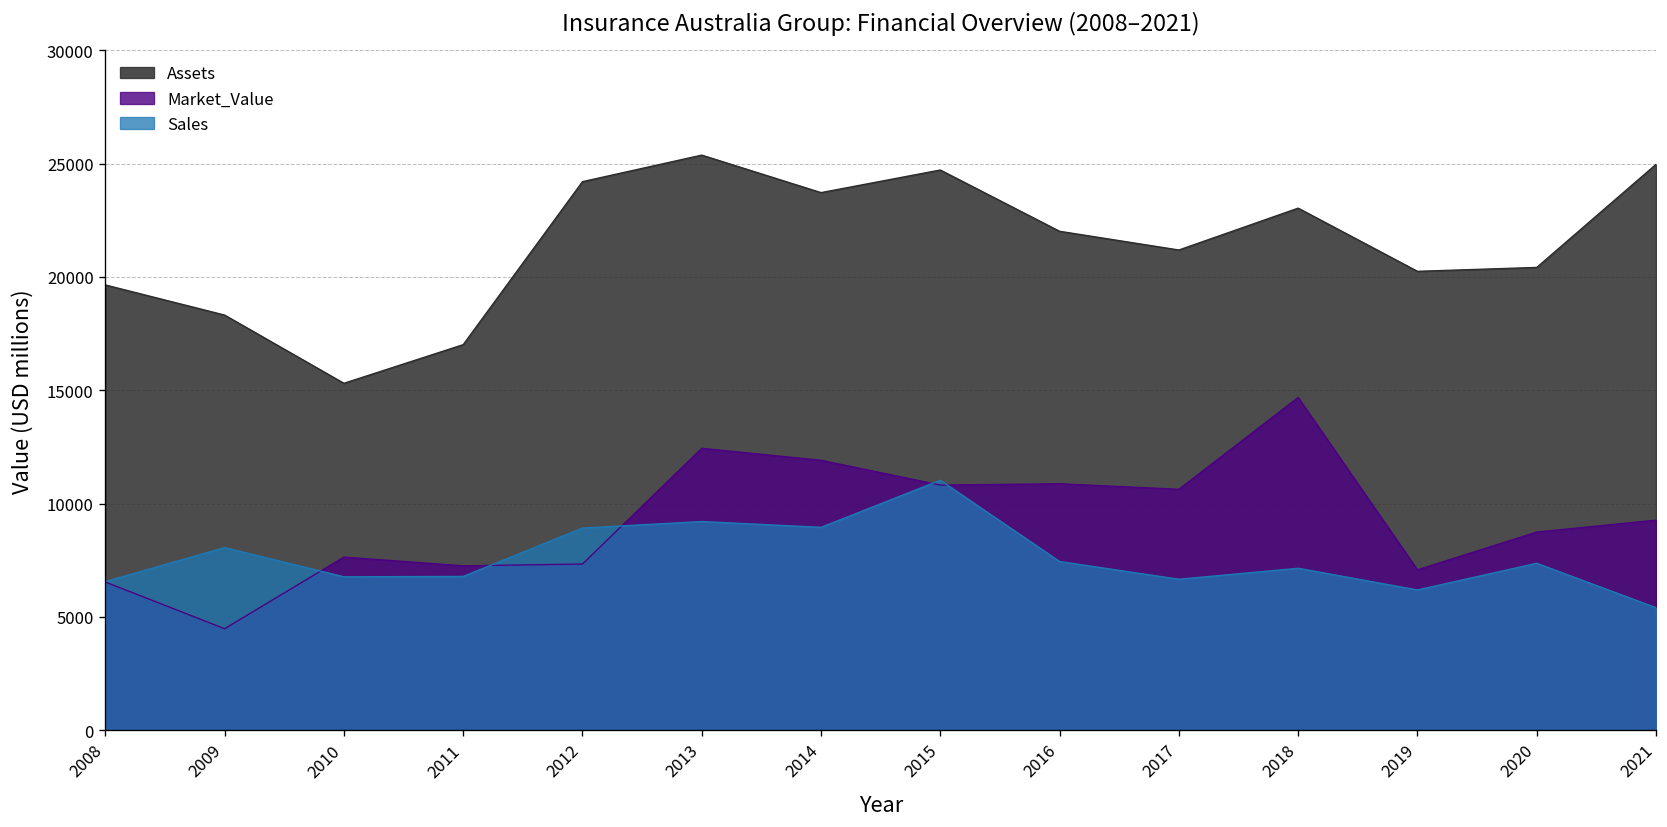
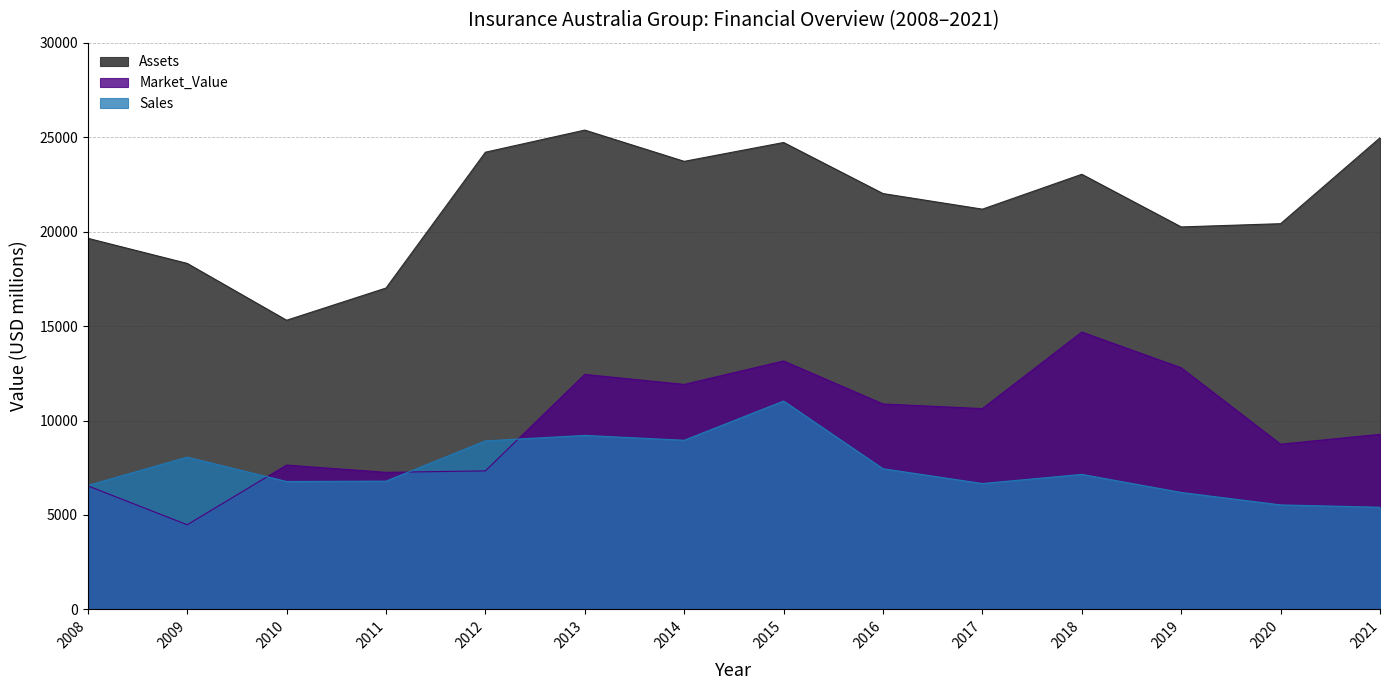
  {
    "Assets": {
      "2008": 19600,
      "2009": 18300,
      "2010": 15300,
      "2011": 17000,
      "2012": 24200,
      "2013": 25400,
      "2014": 23700,
      "2015": 24700,
      "2016": 22000,
      "2017": 21200,
      "2018": 23000,
      "2019": 20300,
      "2020": 20400,
      "2021": 25000
    },
    "Market_Value": {
      "2009": 4500,
      "2010": 7600,
      "2011": 7300,
      "2012": 7300,
      "2013": 12400,
      "2014": 11900,
-     "2015": 10800,
+     "2015": 13200,
      "2016": 10900,
      "2017": 10600,
      "2018": 14700,
-     "2019": 7100,
+     "2019": 12800,
      "2020": 8700,
      "2021": 9300
    },
    "Sales": {
      "2009": 8100,
      "2010": 6800,
      "2011": 6800,
      "2012": 8900,
      "2013": 9200,
      "2014": 9000,
      "2015": 11000,
      "2016": 7400,
      "2017": 6700,
      "2018": 7100,
      "2019": 6200,
-     "2020": 7400,
+     "2020": 5500,
      "2021": 5400
    }
  }
